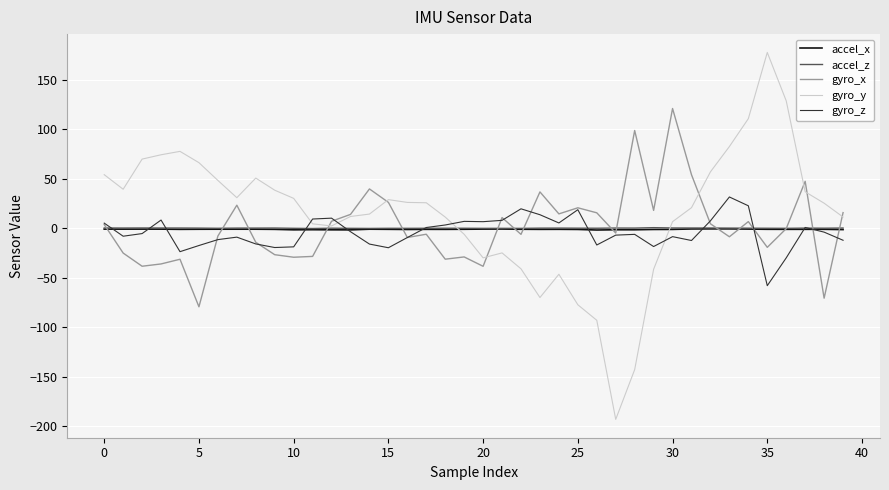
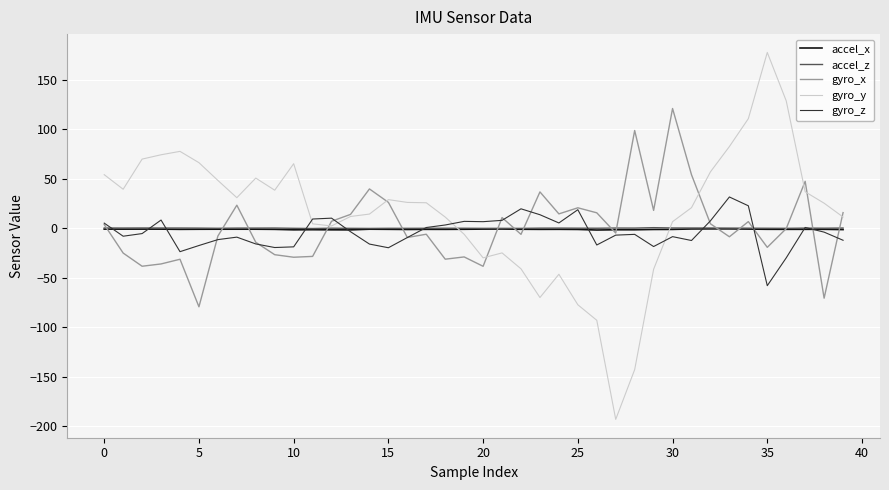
  {
    "gyro_x": {
      "5": -80,
      "10": -30,
      "15": 30,
      "20": -40,
      "30": 120,
      "35": -20
    },
    "gyro_y": {
      "0": 50,
      "5": 70,
-     "10": 30,
+     "10": 70,
      "15": 30,
      "20": -30,
      "25": -80,
      "30": 10,
      "35": 180
    }
  }
